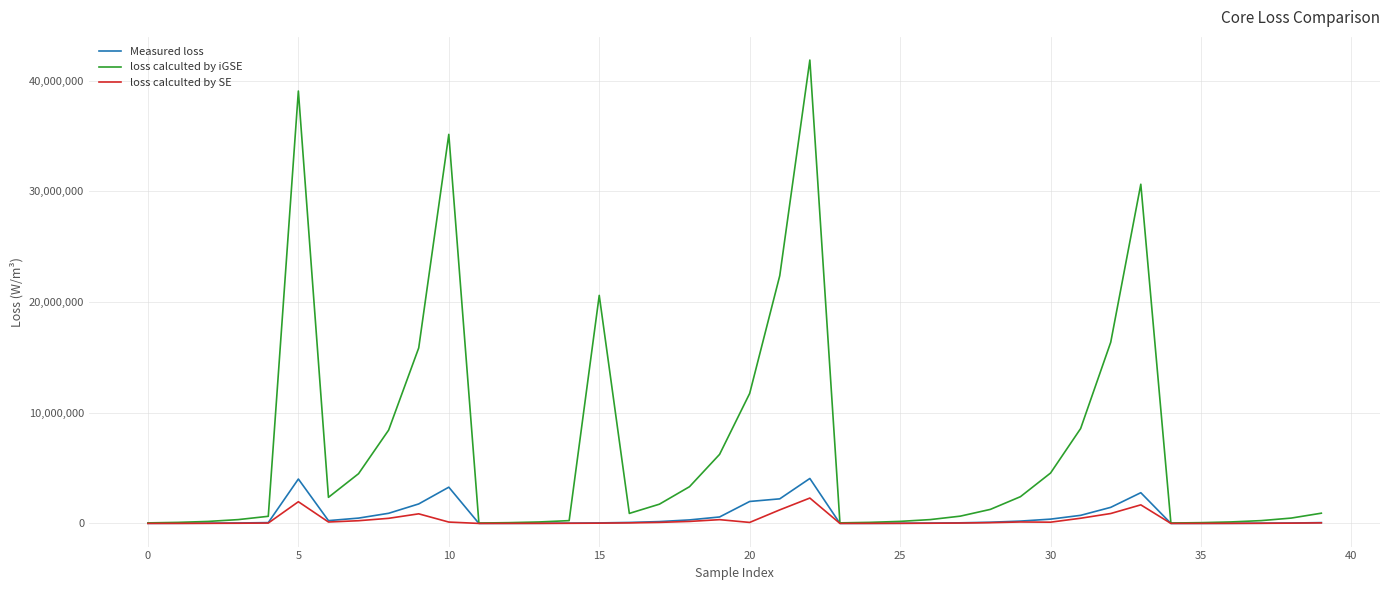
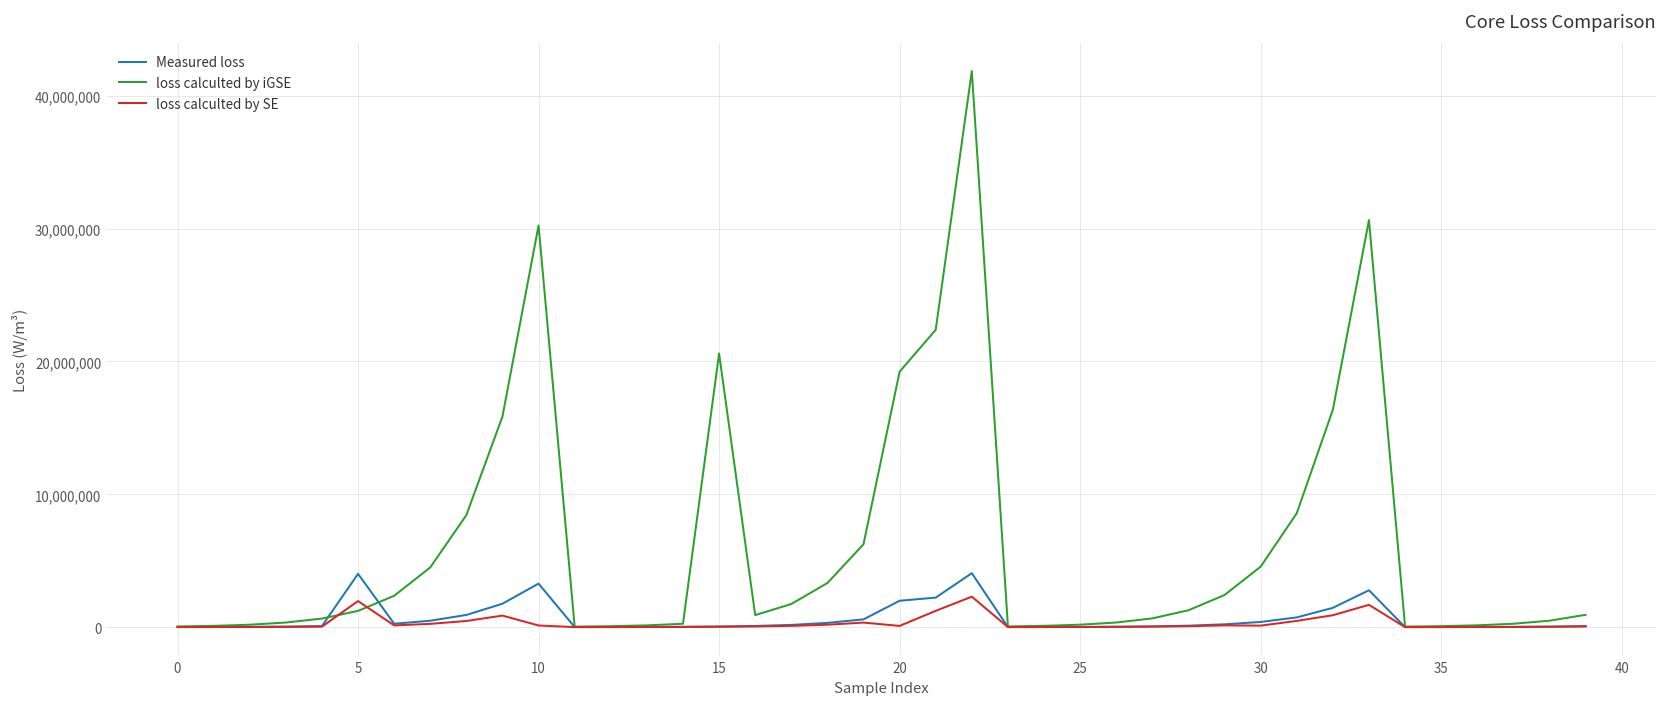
  {
    "Measured loss": {
      "5": "4,000,000",
      "10": "3,300,000",
      "20": "2,000,000",
      "30": "400,000"
    },
    "loss calculted by iGSE": {
-     "5": "39,100,000",
-     "10": "35,200,000",
+     "5": "1,200,000",
+     "10": "30,200,000",
      "15": "20,600,000",
-     "20": "11,700,000",
+     "20": "19,200,000",
      "30": "4,600,000"
    },
    "loss calculted by SE": {
      "5": "2,000,000",
      "10": "100,000",
      "20": "100,000",
      "30": "100,000"
    }
  }
